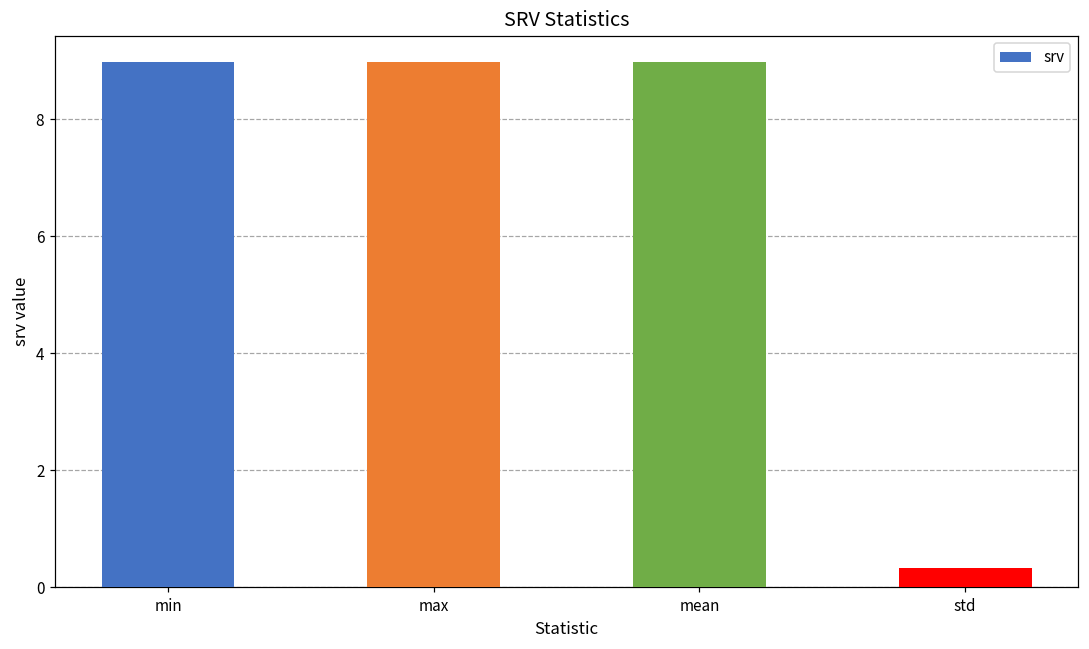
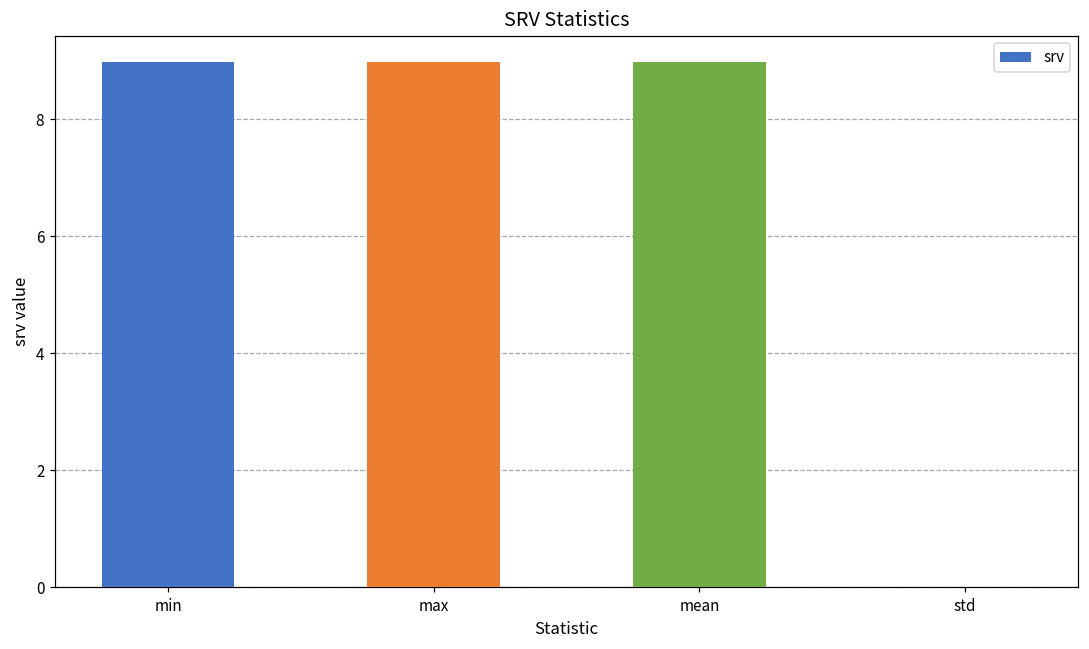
  {
    "min": 9.0,
    "max": 9.0,
    "mean": 9.0,
-   "std": 0.3
+   "std": 0.0
  }
